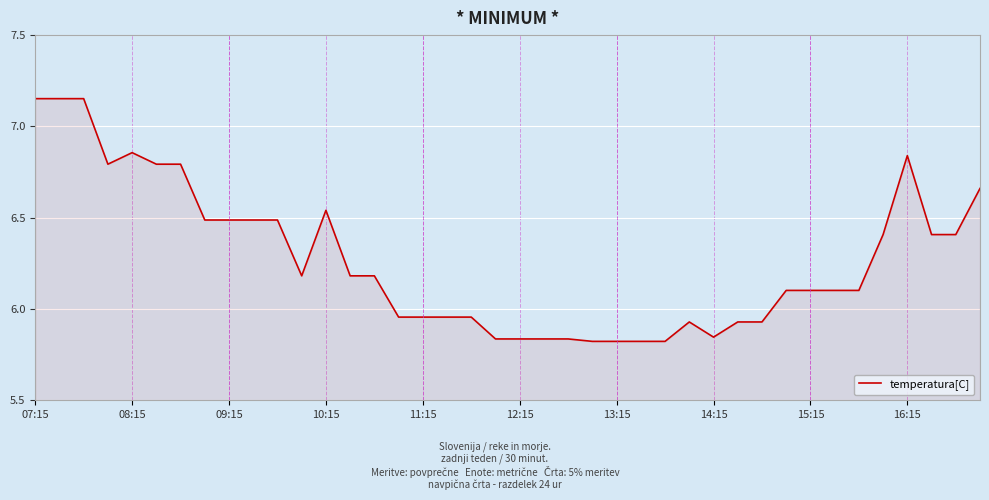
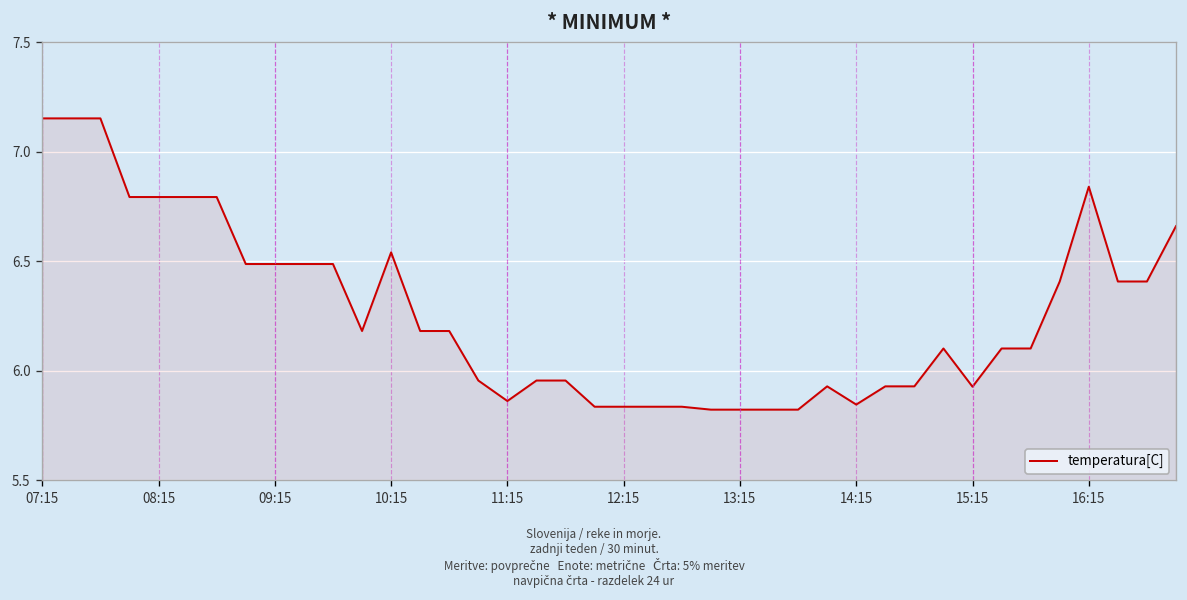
  {
    "07:15": 7.15,
-   "08:15": 6.86,
+   "08:15": 6.79,
    "09:15": 6.49,
    "10:15": 6.54,
-   "11:15": 5.96,
+   "11:15": 5.86,
    "12:15": 5.84,
    "13:15": 5.82,
    "14:15": 5.85,
-   "15:15": 6.10,
+   "15:15": 5.93,
    "16:15": 6.84
  }
